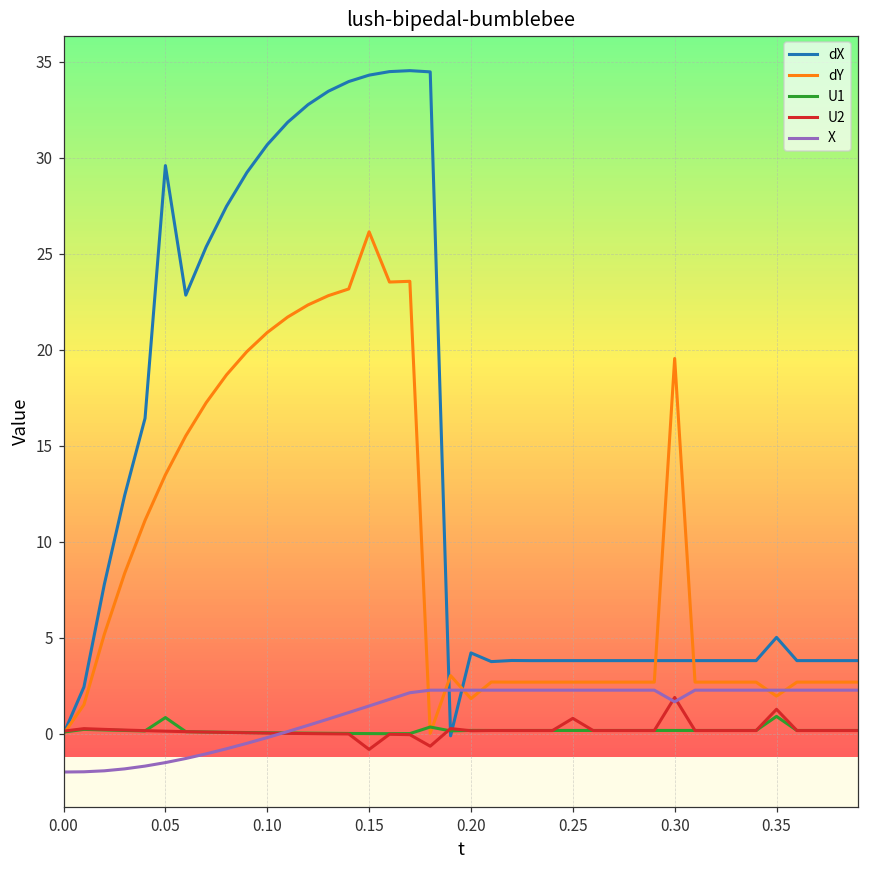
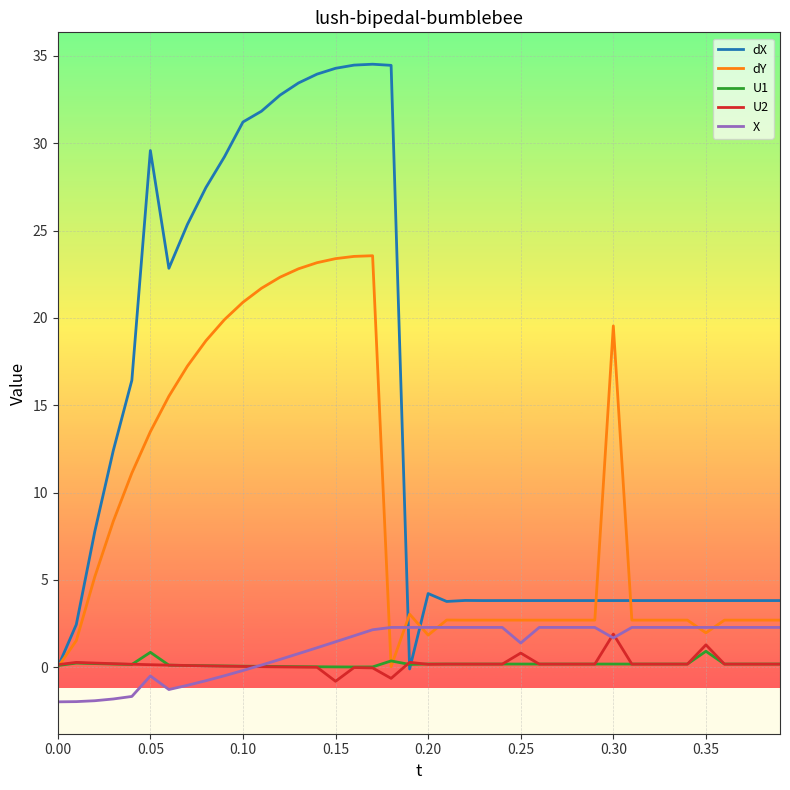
  {
    "dX": {
      "0.05": 29.6,
-     "0.10": 30.7,
+     "0.10": 31.2,
      "0.15": 34.3,
      "0.20": 4.2,
      "0.25": 3.8,
      "0.30": 3.8,
-     "0.35": 5.0
+     "0.35": 3.8
    },
    "dY": {
      "0.05": 13.5,
      "0.10": 20.9,
-     "0.15": 26.1,
+     "0.15": 23.4,
      "0.20": 1.8,
      "0.25": 2.7,
      "0.30": 19.5,
      "0.35": 2.0
    },
    "U1": {
      "0.05": 0.9,
      "0.15": 0.0,
      "0.25": 0.2,
      "0.30": 0.2,
      "0.35": 0.9
    },
    "U2": {
      "0.05": 0.1,
      "0.15": -0.8,
      "0.25": 0.8,
      "0.30": 1.9,
      "0.35": 1.3
    },
    "X": {
      "0.00": -2.0,
-     "0.05": -1.5,
+     "0.05": -0.5,
      "0.10": -0.2,
      "0.15": 1.5,
      "0.20": 2.3,
-     "0.25": 2.3,
+     "0.25": 1.4,
      "0.30": 1.7,
      "0.35": 2.3
    }
  }
